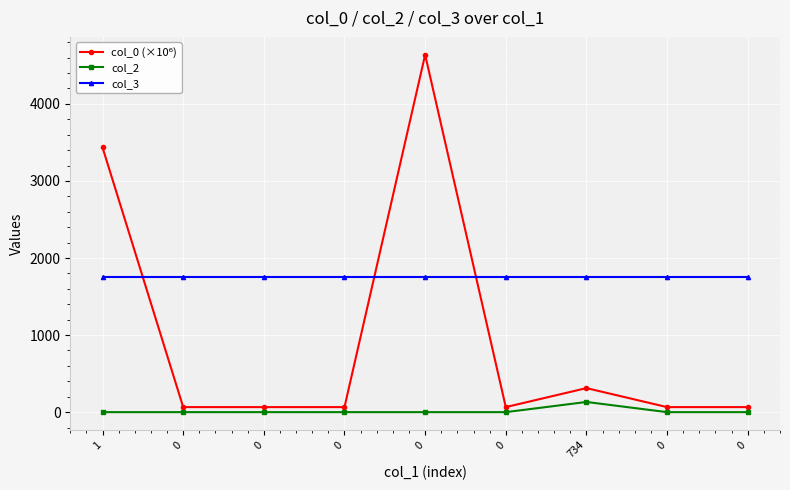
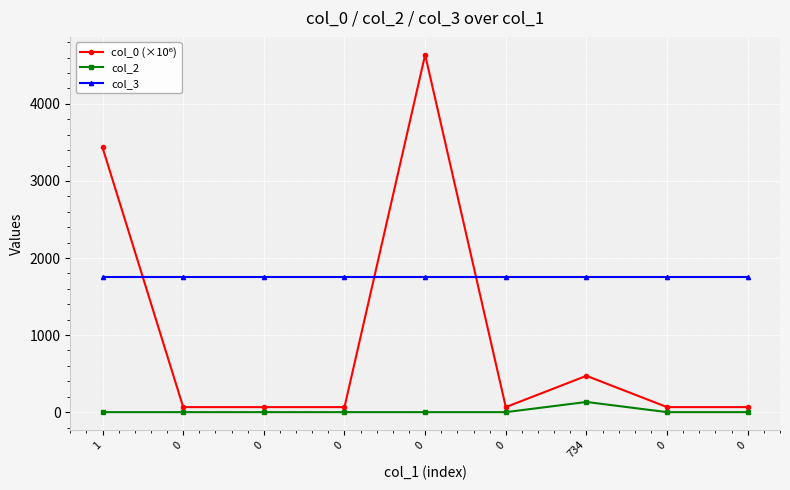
  {
    "col_0 (×10⁶)": {
      "1": 3400,
-     "734": 300
+     "734": 500
    },
    "col_2": {
      "1": 0,
      "734": 100
    },
    "col_3": {
      "1": 1800,
      "734": 1800
    }
  }
